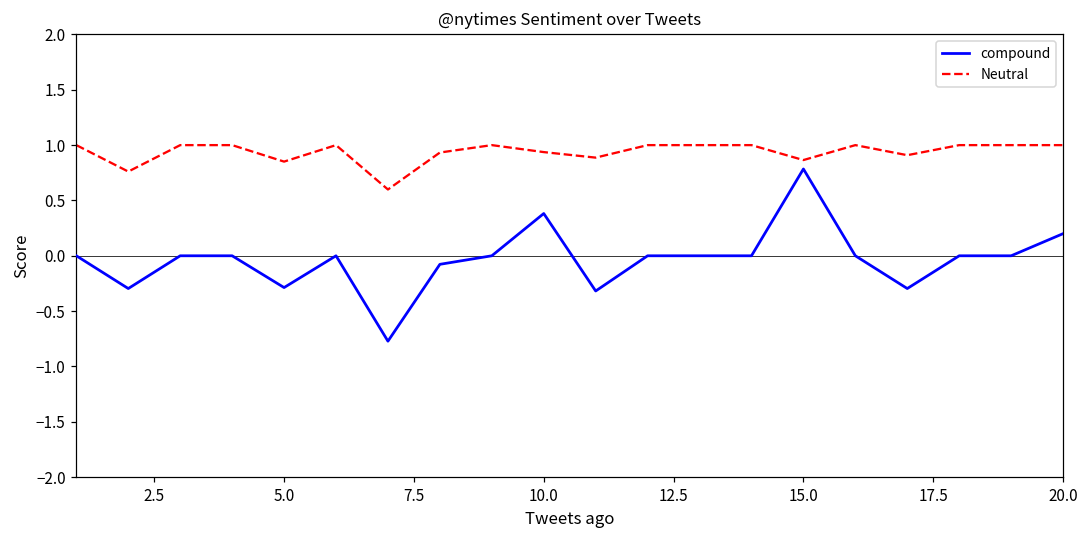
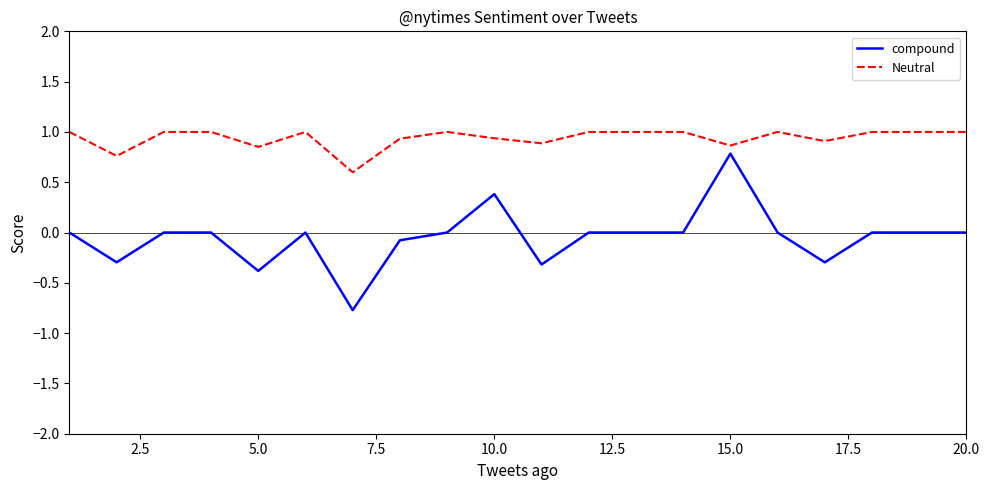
  {
    "compound": {
-     "5.0": -0.29,
+     "5.0": -0.38,
      "10.0": 0.38,
      "15.0": 0.78,
-     "20.0": 0.2
+     "20.0": 0.0
    },
    "Neutral": {
      "5.0": 0.85,
      "10.0": 0.94,
      "15.0": 0.87,
      "20.0": 1.00
    }
  }
